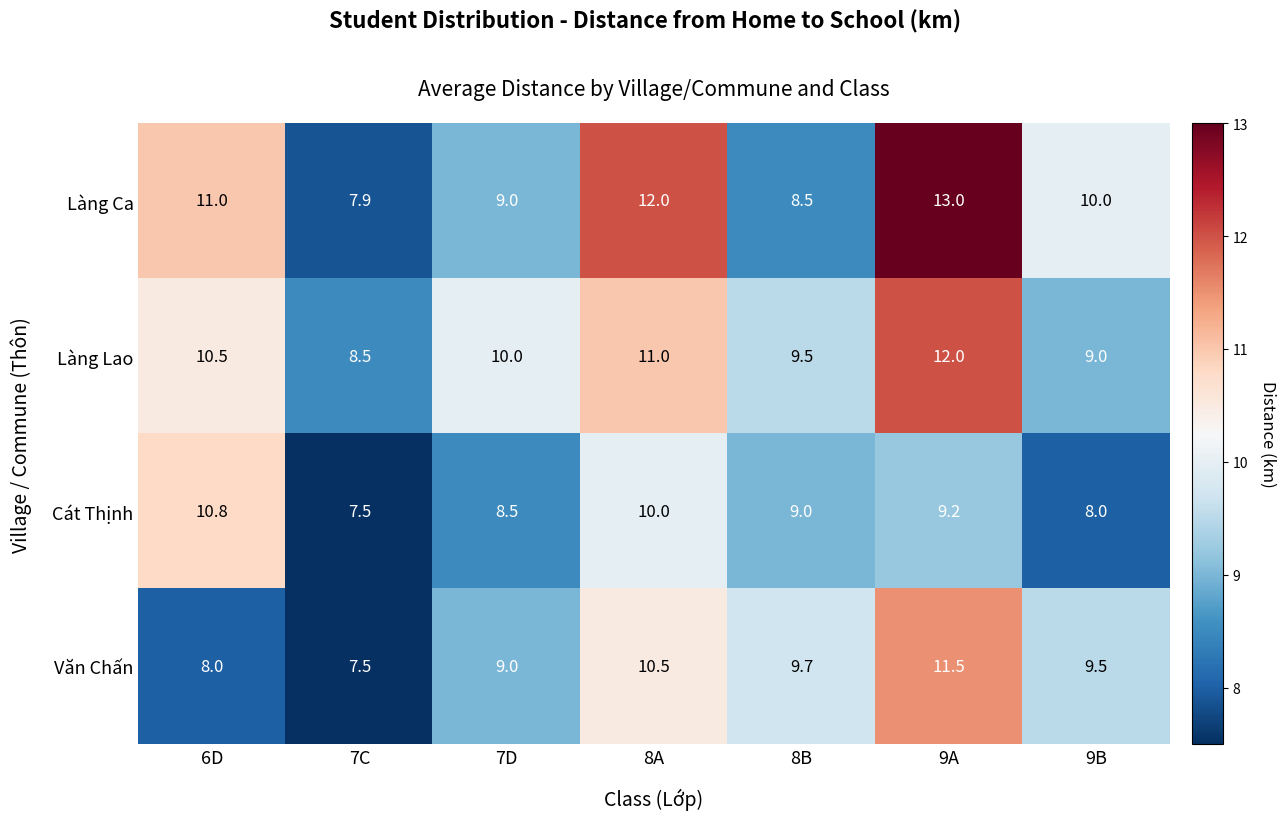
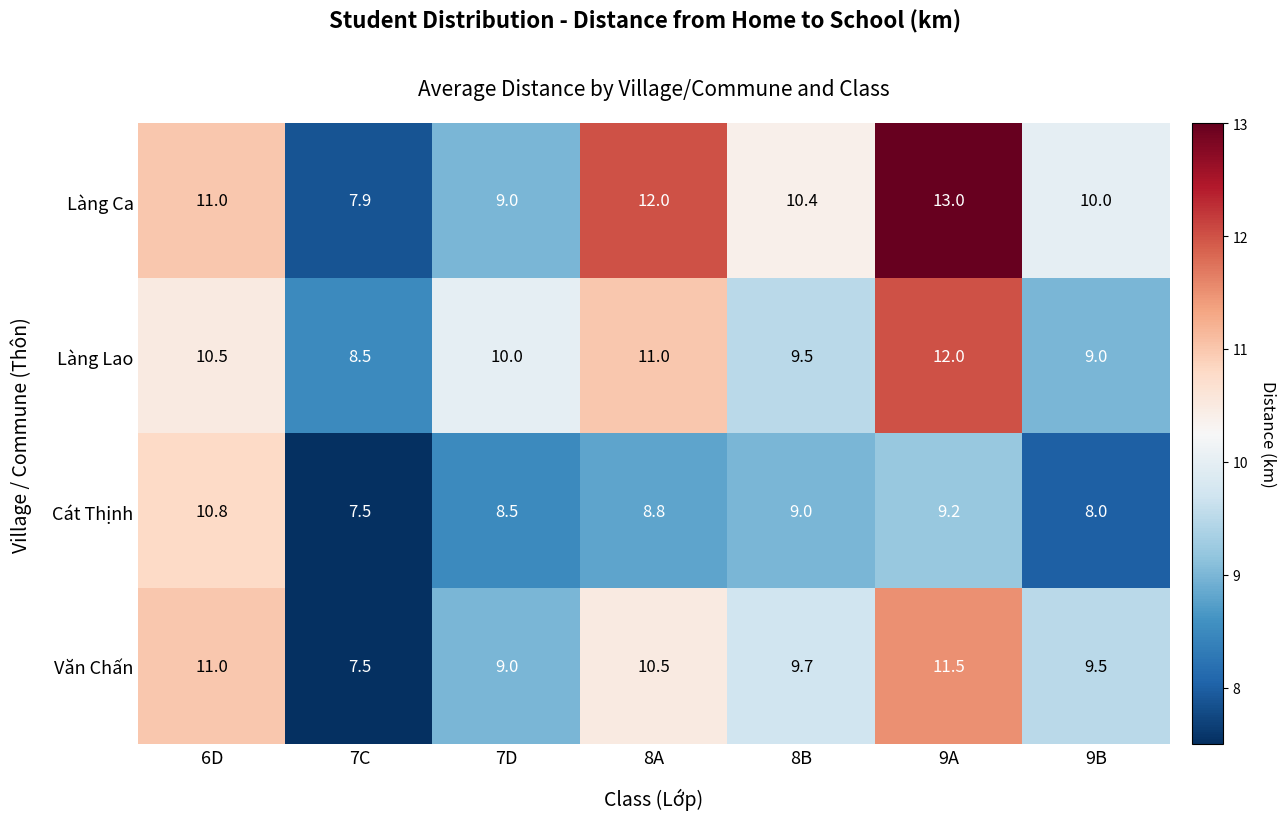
  {
    "Làng Ca": {
      "6D": 11.0,
      "7C": 7.9,
      "7D": 9.0,
      "8A": 12.0,
-     "8B": 8.5,
+     "8B": 10.4,
      "9A": 13.0,
      "9B": 10.0
    },
    "Làng Lao": {
      "6D": 10.5,
      "7C": 8.5,
      "7D": 10.0,
      "8A": 11.0,
      "8B": 9.5,
      "9A": 12.0,
      "9B": 9.0
    },
    "Cát Thịnh": {
      "6D": 10.8,
      "7C": 7.5,
      "7D": 8.5,
-     "8A": 10.0,
+     "8A": 8.8,
      "8B": 9.0,
      "9A": 9.2,
      "9B": 8.0
    },
    "Văn Chấn": {
-     "6D": 8.0,
+     "6D": 11.0,
      "7C": 7.5,
      "7D": 9.0,
      "8A": 10.5,
      "8B": 9.7,
      "9A": 11.5,
      "9B": 9.5
    }
  }
